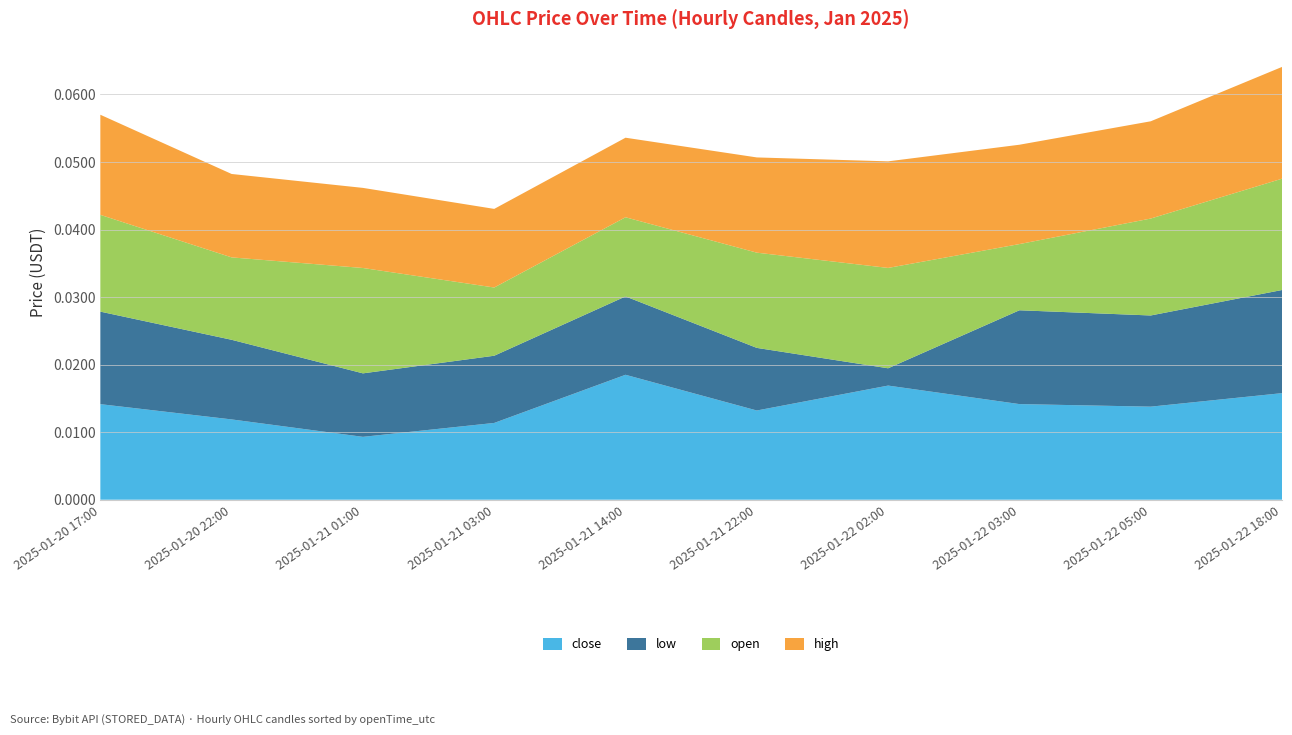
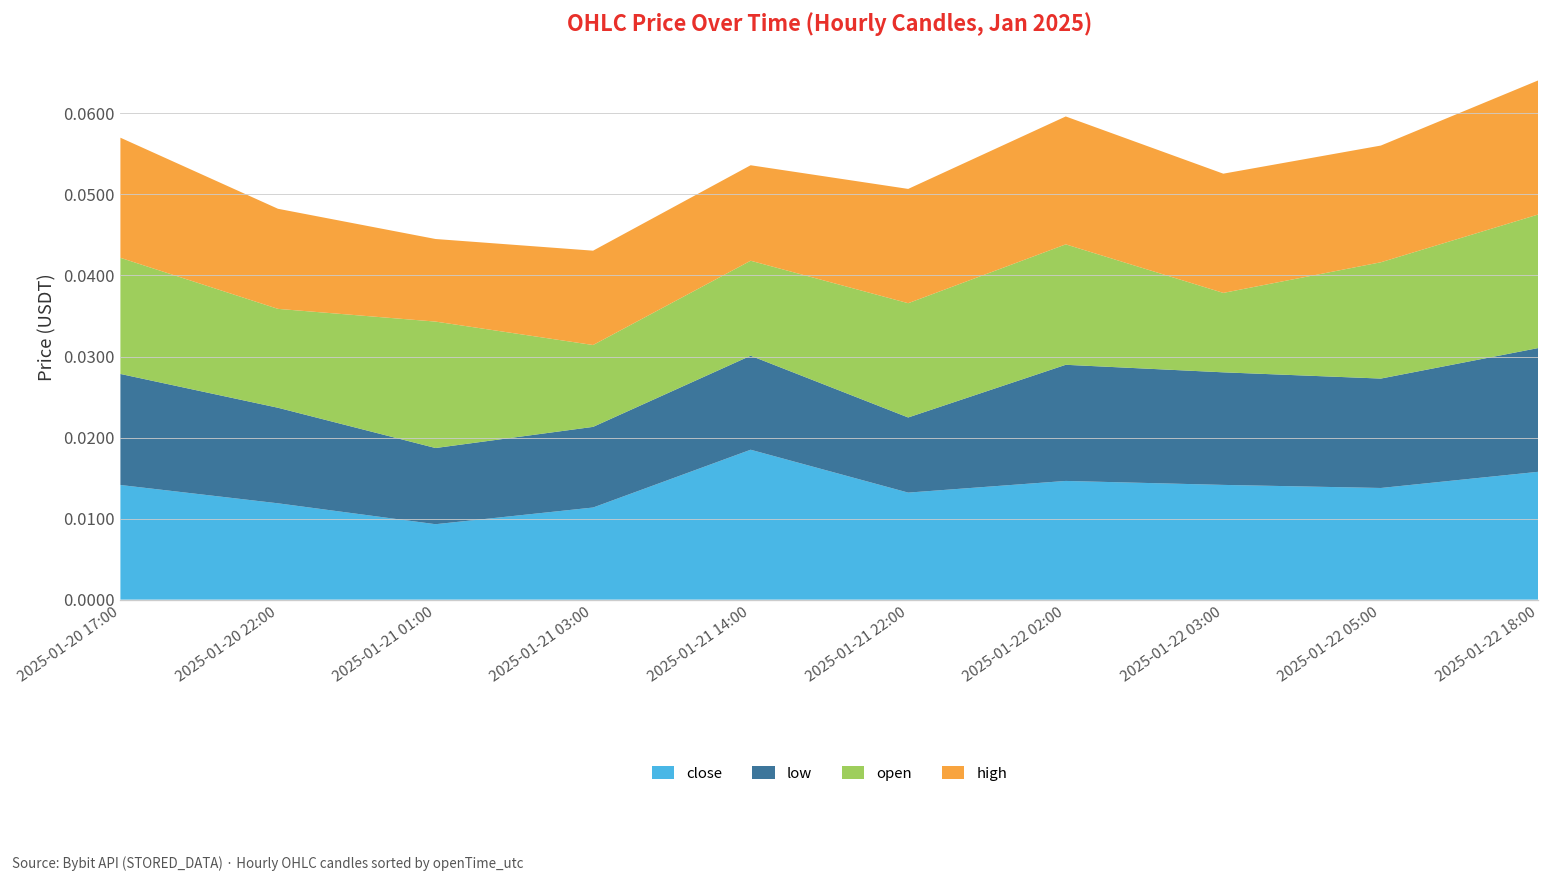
  {
    "close": {
      "2025-01-20 17:00": 0.014,
      "2025-01-20 22:00": 0.012,
      "2025-01-21 01:00": 0.009,
      "2025-01-21 03:00": 0.011,
      "2025-01-21 14:00": 0.019,
      "2025-01-21 22:00": 0.013,
-     "2025-01-22 02:00": 0.017,
+     "2025-01-22 02:00": 0.015,
      "2025-01-22 03:00": 0.014,
      "2025-01-22 05:00": 0.014,
      "2025-01-22 18:00": 0.016
    },
    "low": {
      "2025-01-20 17:00": 0.014,
      "2025-01-20 22:00": 0.012,
      "2025-01-21 01:00": 0.009,
      "2025-01-21 03:00": 0.010,
      "2025-01-21 14:00": 0.012,
      "2025-01-21 22:00": 0.009,
-     "2025-01-22 02:00": 0.003,
+     "2025-01-22 02:00": 0.014,
      "2025-01-22 03:00": 0.014,
      "2025-01-22 05:00": 0.013,
      "2025-01-22 18:00": 0.015
    },
    "open": {
      "2025-01-20 17:00": 0.014,
      "2025-01-20 22:00": 0.012,
      "2025-01-21 01:00": 0.016,
      "2025-01-21 03:00": 0.010,
      "2025-01-21 14:00": 0.012,
      "2025-01-21 22:00": 0.014,
      "2025-01-22 02:00": 0.015,
      "2025-01-22 03:00": 0.010,
      "2025-01-22 05:00": 0.014,
      "2025-01-22 18:00": 0.016
    },
    "high": {
      "2025-01-20 17:00": 0.015,
      "2025-01-20 22:00": 0.012,
-     "2025-01-21 01:00": 0.012,
+     "2025-01-21 01:00": 0.010,
      "2025-01-21 03:00": 0.012,
      "2025-01-21 14:00": 0.012,
      "2025-01-21 22:00": 0.014,
      "2025-01-22 02:00": 0.016,
      "2025-01-22 03:00": 0.015,
      "2025-01-22 05:00": 0.014,
      "2025-01-22 18:00": 0.017
    }
  }
